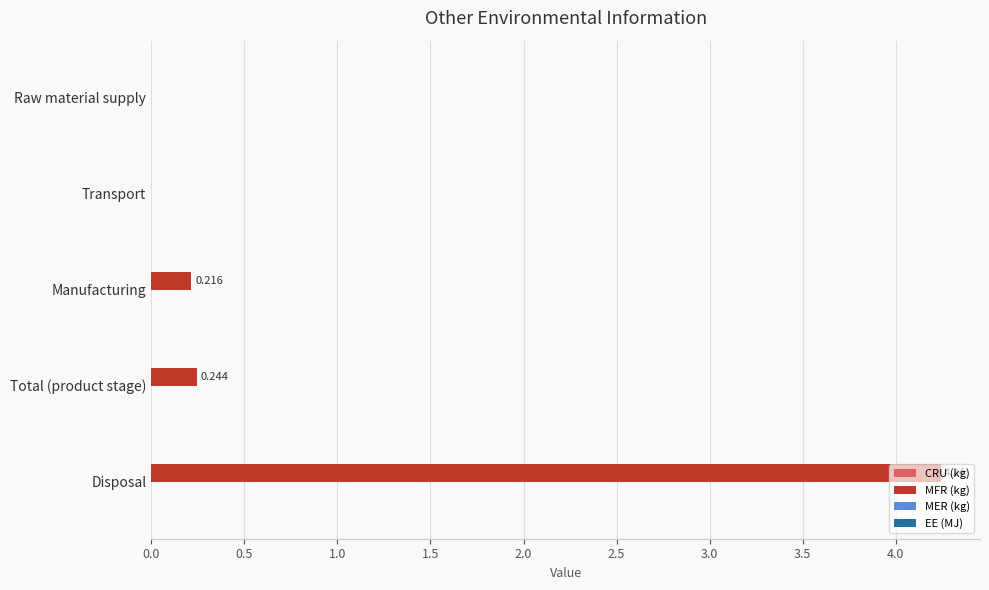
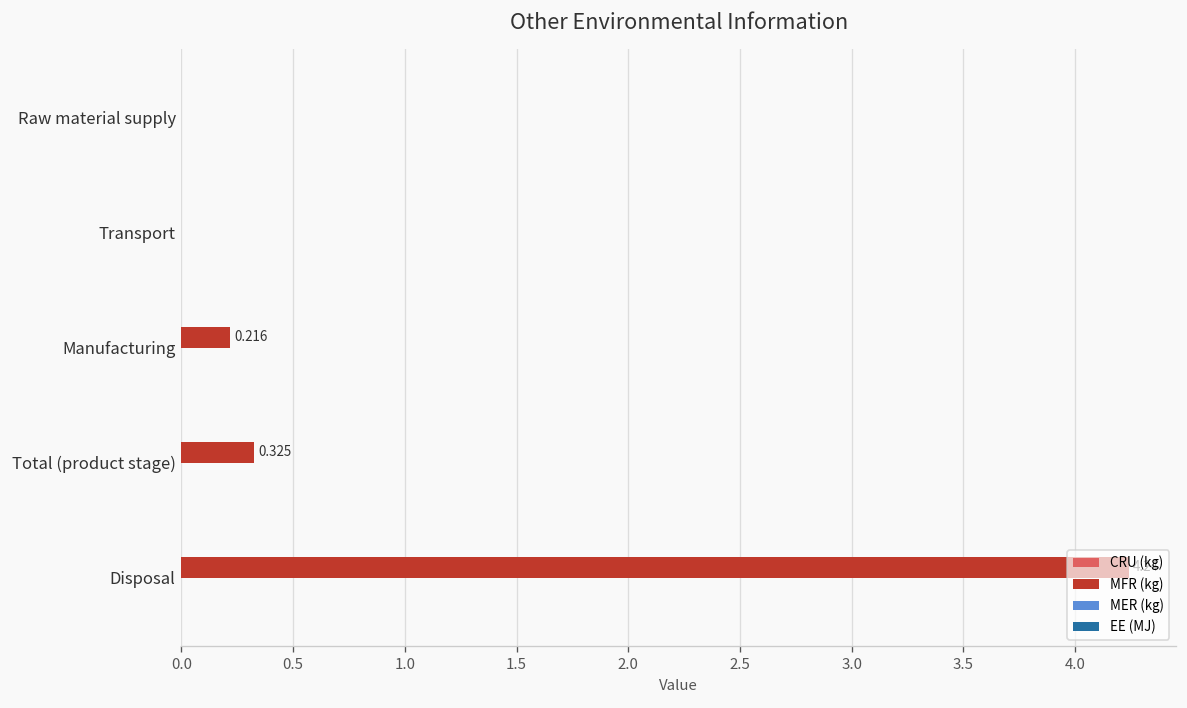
  {
    "CRU (kg)": {
      "Raw material supply": 0.00,
      "Transport": 0.00,
      "Manufacturing": 0.00,
      "Total (product stage)": 0.00,
      "Disposal": 0.00
    },
    "MFR (kg)": {
      "Manufacturing": 0.216,
-     "Total (product stage)": 0.244
+     "Total (product stage)": 0.325
    },
    "MER (kg)": {
      "Raw material supply": 0.00,
      "Transport": 0.00,
      "Manufacturing": 0.00,
      "Total (product stage)": 0.00,
      "Disposal": 0.00
    },
    "EE (MJ)": {
      "Raw material supply": 0.00,
      "Transport": 0.00,
      "Manufacturing": 0.00,
      "Total (product stage)": 0.00,
      "Disposal": 0.00
    }
  }
